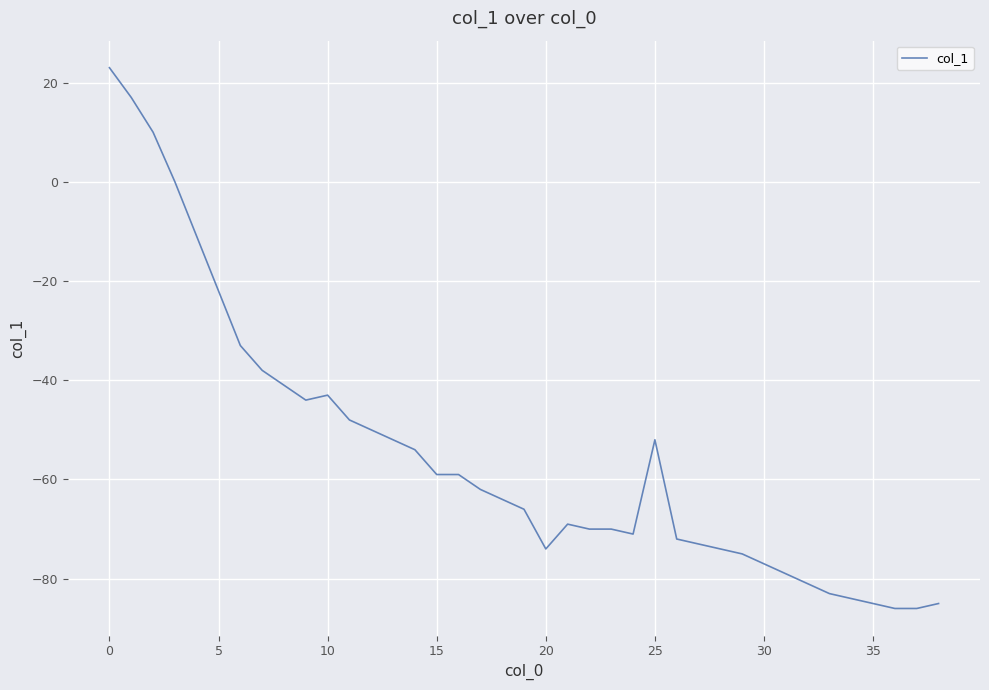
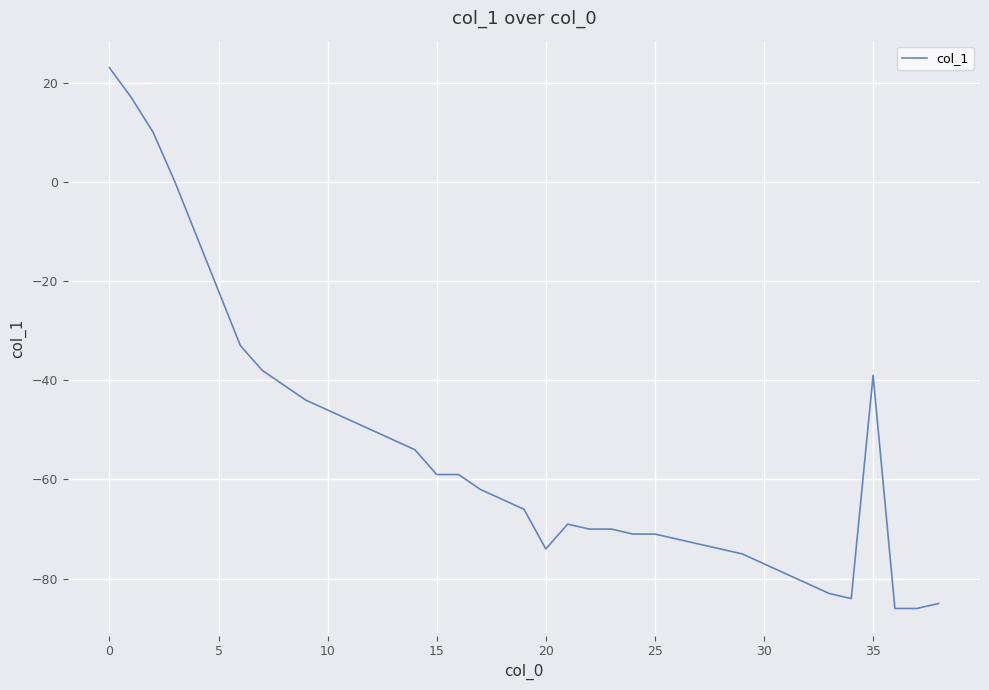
  {
    "0": 23,
    "5": -22,
-   "10": -43,
+   "10": -46,
    "15": -59,
    "20": -74,
-   "25": -52,
+   "25": -71,
    "30": -77,
-   "35": -85
+   "35": -39
  }
